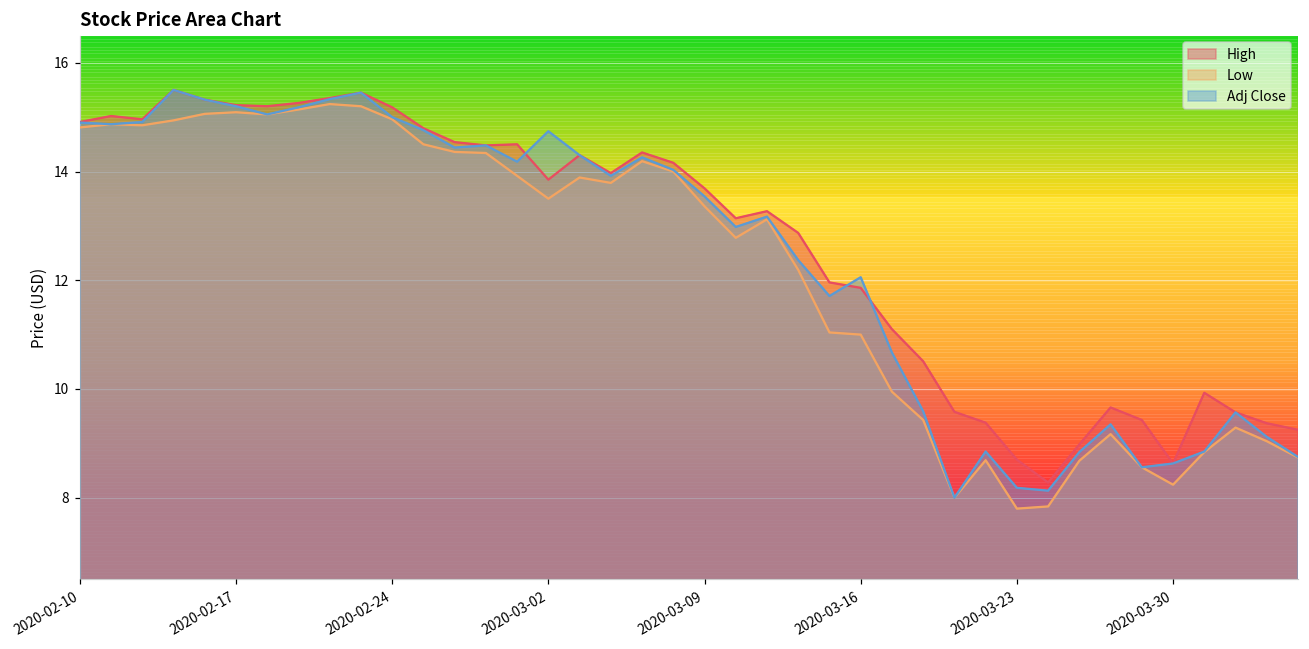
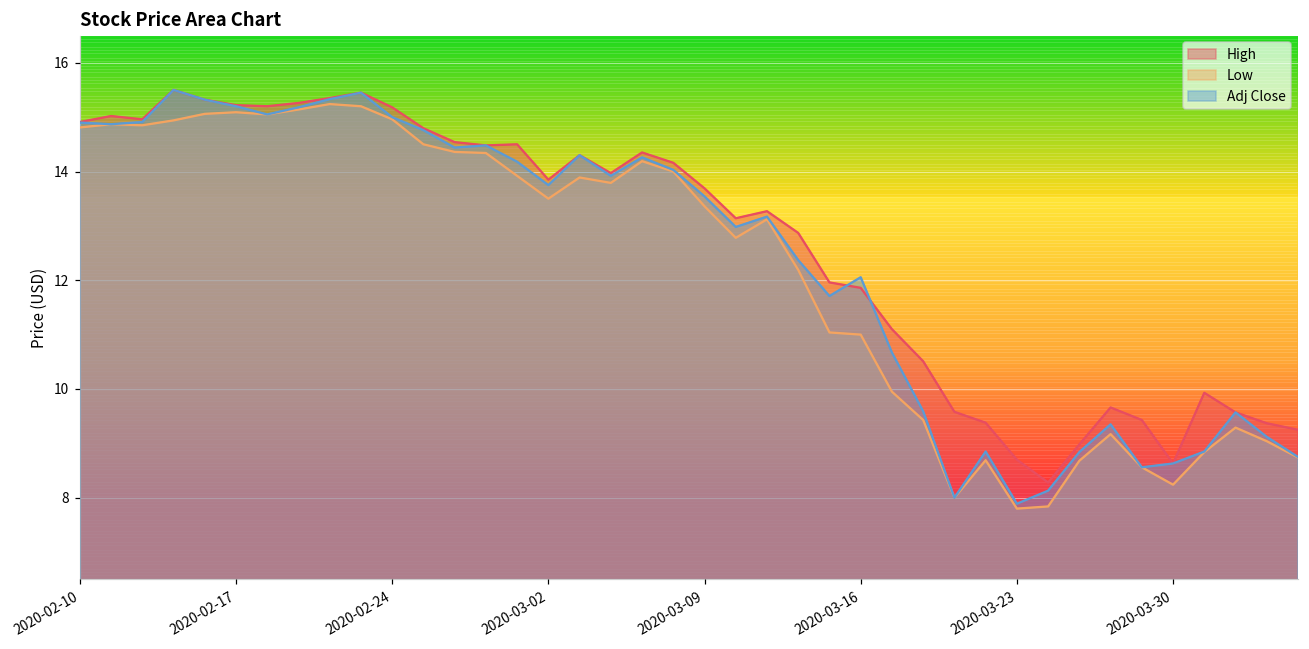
  {
    "Adj Close": {
-     "2020-03-02": 14.7,
+     "2020-03-02": 13.8,
      "2020-03-09": 13.5,
      "2020-03-16": 12.1,
-     "2020-03-23": 8.2
+     "2020-03-23": 7.9
    }
  }
